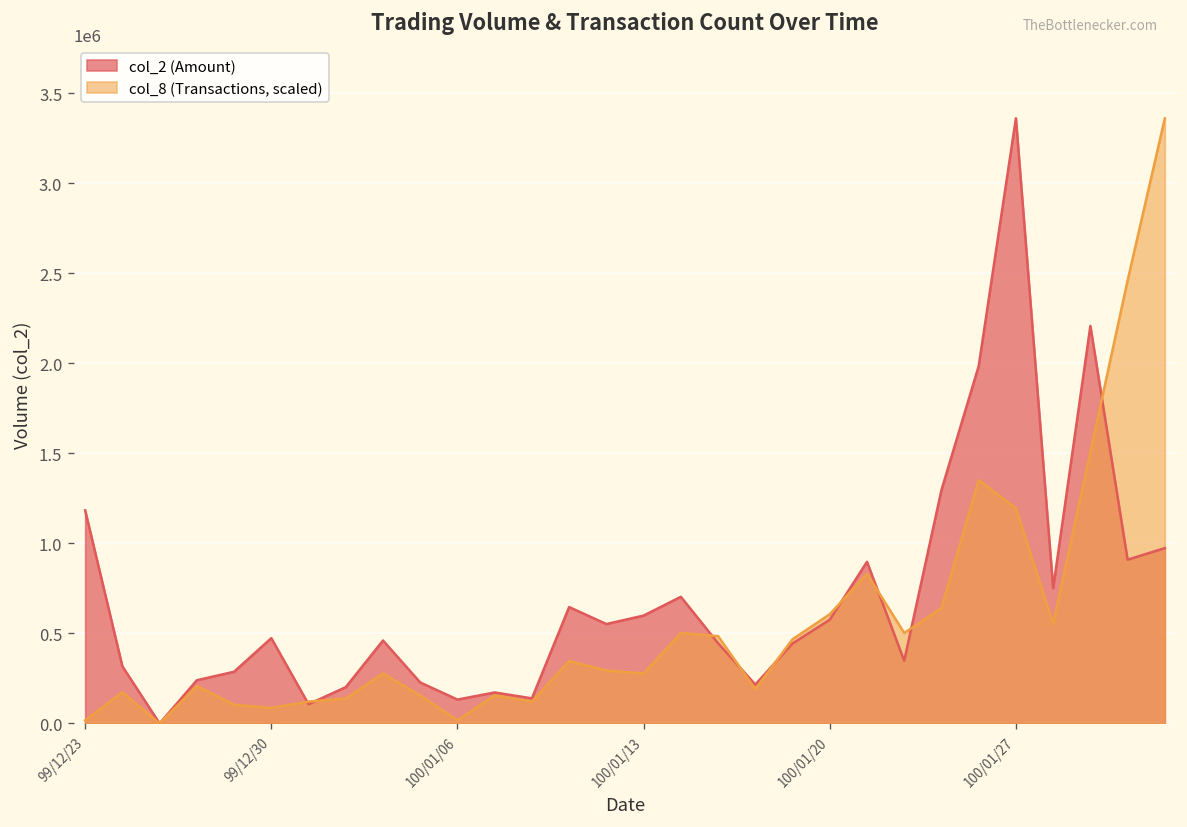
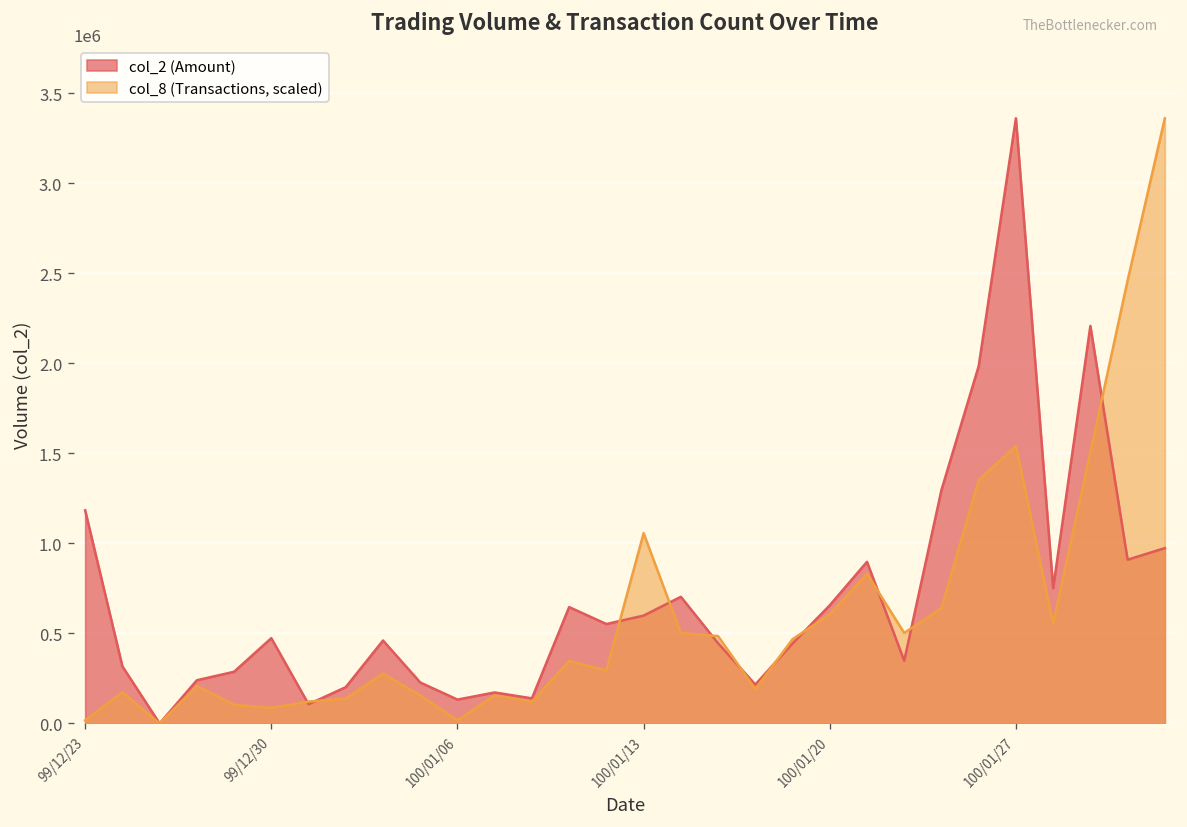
  {
    "col_2 (Amount)": {
      "99/12/23": 1180000,
      "99/12/30": 470000,
      "100/01/06": 130000,
      "100/01/13": 600000,
-     "100/01/20": 580000,
+     "100/01/20": 660000,
      "100/01/27": 3360000
    },
    "col_8 (Transactions, scaled)": {
      "99/12/23": 20000,
      "99/12/30": 90000,
      "100/01/06": 20000,
-     "100/01/13": 280000,
+     "100/01/13": 1060000,
      "100/01/20": 610000,
-     "100/01/27": 1200000
+     "100/01/27": 1540000
    }
  }
